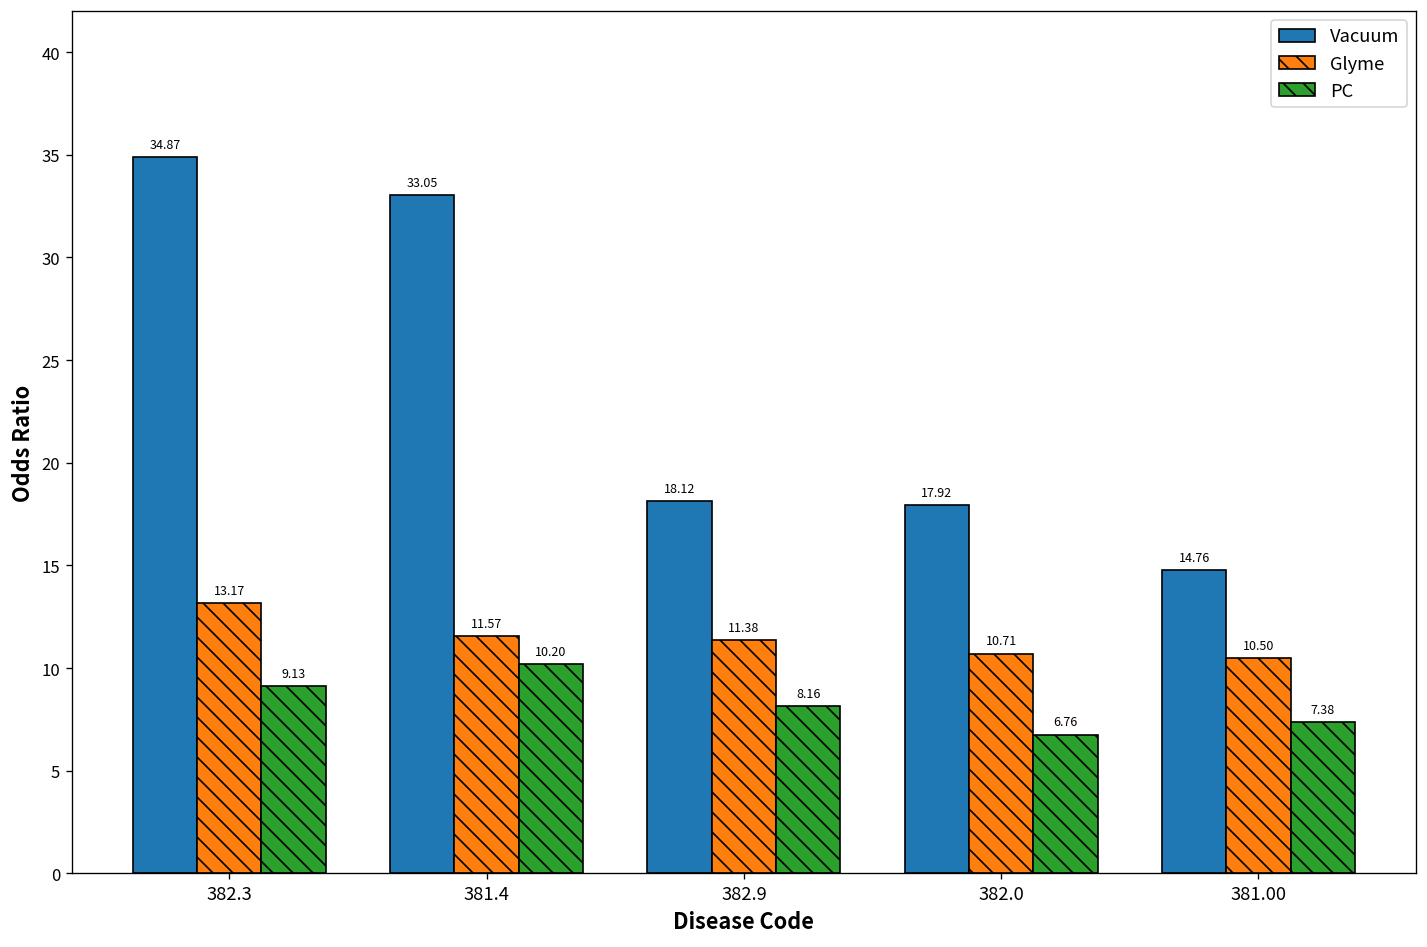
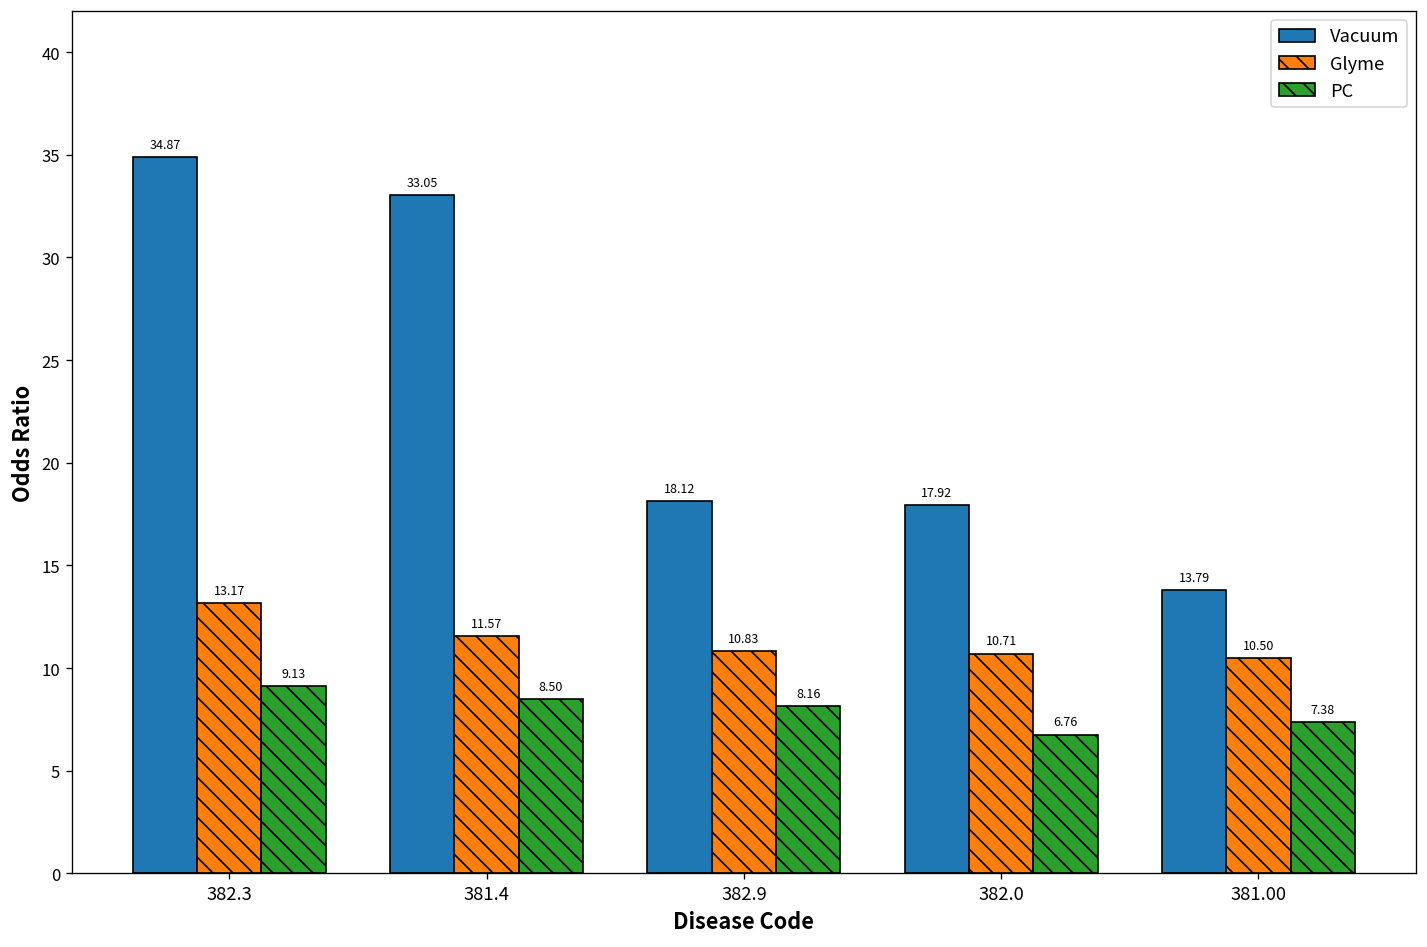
  {
    "Vacuum": {
      "382.3": 34.87,
      "381.4": 33.05,
      "382.9": 18.12,
      "382.0": 17.92,
-     "381.00": 14.76
+     "381.00": 13.79
    },
    "Glyme": {
      "382.3": 13.17,
      "381.4": 11.57,
-     "382.9": 11.38,
+     "382.9": 10.83,
      "382.0": 10.71,
      "381.00": 10.50
    },
    "PC": {
      "382.3": 9.13,
-     "381.4": 10.20,
+     "381.4": 8.50,
      "382.9": 8.16,
      "382.0": 6.76,
      "381.00": 7.38
    }
  }
